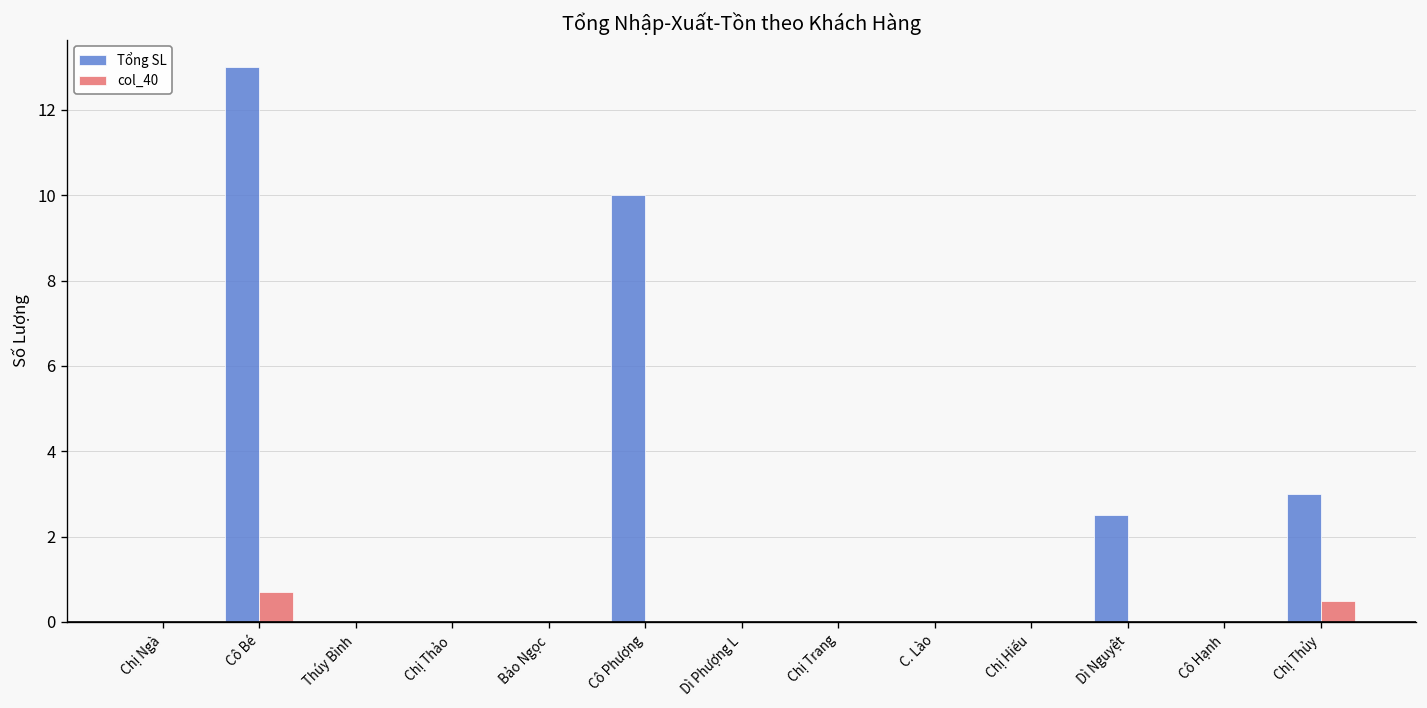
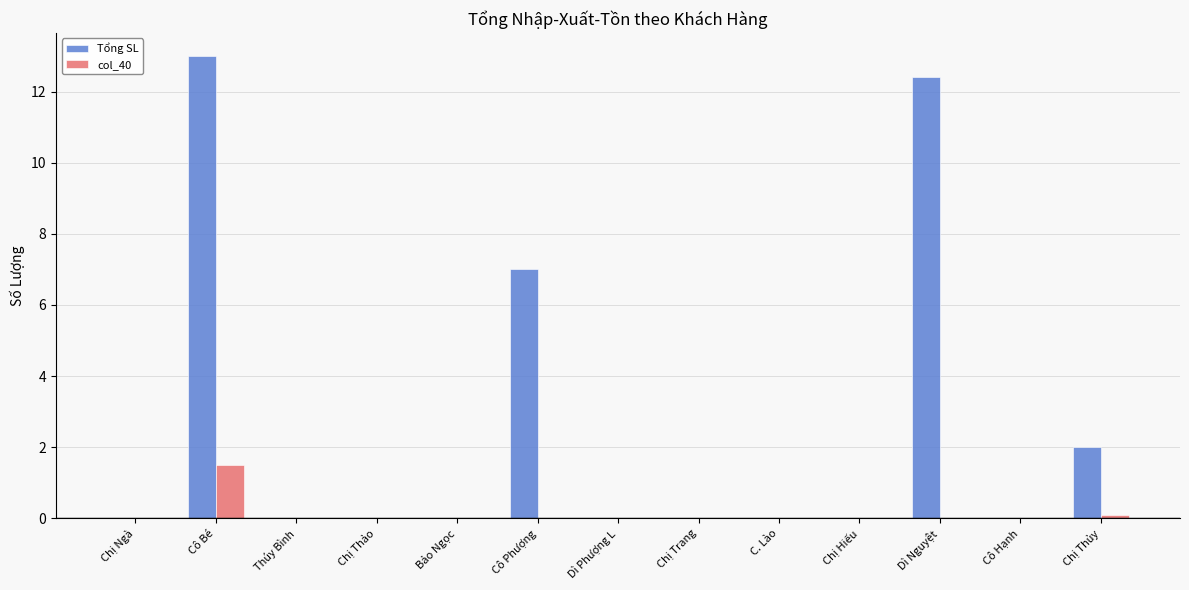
  {
    "Tổng SL": {
      "Chị Ngà": 0.0,
      "Cô Bé": 13.0,
      "Thúy Bình": 0.0,
      "Chị Thảo": 0.0,
      "Bảo Ngọc": 0.0,
-     "Cô Phượng": 10,
+     "Cô Phượng": 7,
      "Dì Phượng L": 0.0,
      "Chị Trang": 0.0,
      "C. Lào": 0.0,
      "Chị Hiếu": 0.0,
-     "Dì Nguyệt": 2.5,
+     "Dì Nguyệt": 12.4,
      "Cô Hạnh": 0.0,
-     "Chị Thủy": 3
+     "Chị Thủy": 2
    },
    "col_40": {
      "Chị Ngà": 0.0,
-     "Cô Bé": 0.7,
+     "Cô Bé": 1.5,
      "Thúy Bình": 0.0,
      "Chị Thảo": 0.0,
      "Bảo Ngọc": 0.0,
      "Cô Phượng": 0.0,
      "Dì Phượng L": 0.0,
      "Chị Trang": 0.0,
      "C. Lào": 0.0,
      "Chị Hiếu": 0.0,
      "Dì Nguyệt": 0.0,
      "Cô Hạnh": 0.0,
-     "Chị Thủy": 0.5
+     "Chị Thủy": 0.1
    }
  }
